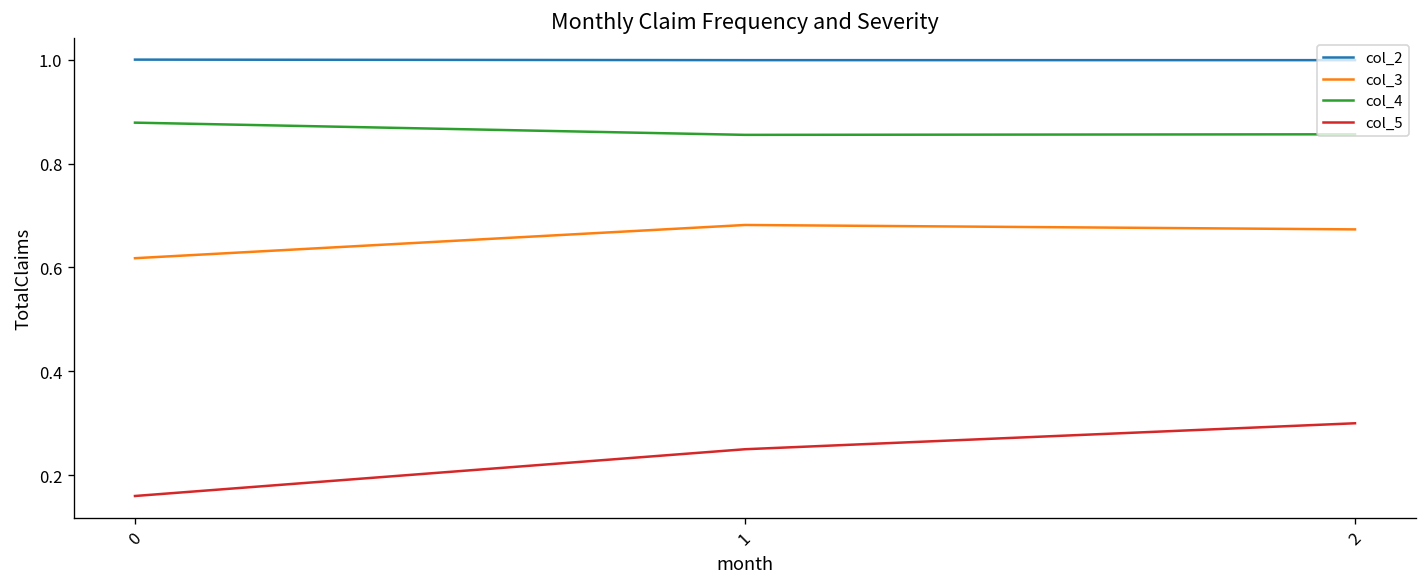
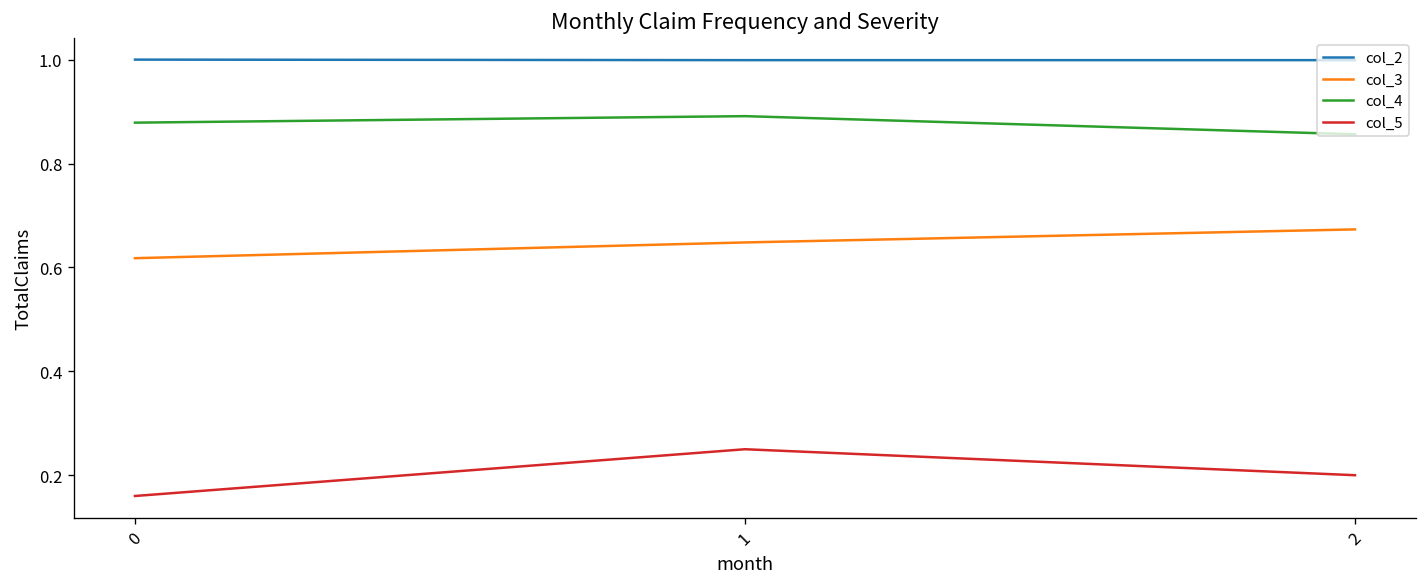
  {
    "col_2": {
      "0": 1.00,
      "1": 1.00
    },
    "col_3": {
      "0": 0.62,
-     "1": 0.68,
+     "1": 0.65,
      "2": 0.67
    },
    "col_4": {
      "0": 0.88,
-     "1": 0.86
+     "1": 0.89
    },
    "col_5": {
      "0": 0.16,
      "1": 0.25,
-     "2": 0.3
+     "2": 0.2
    }
  }
